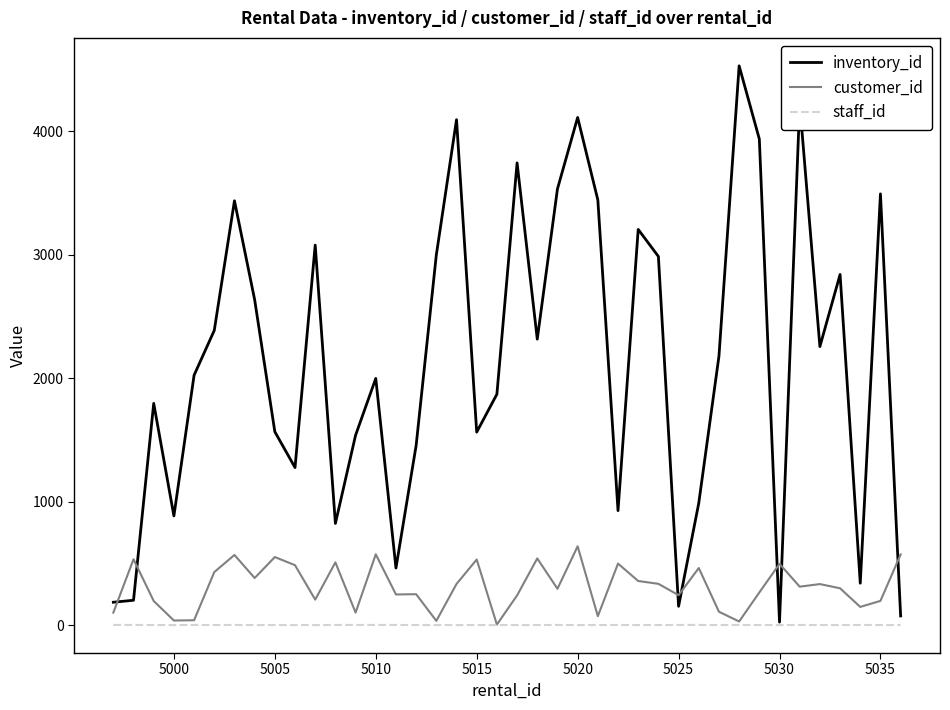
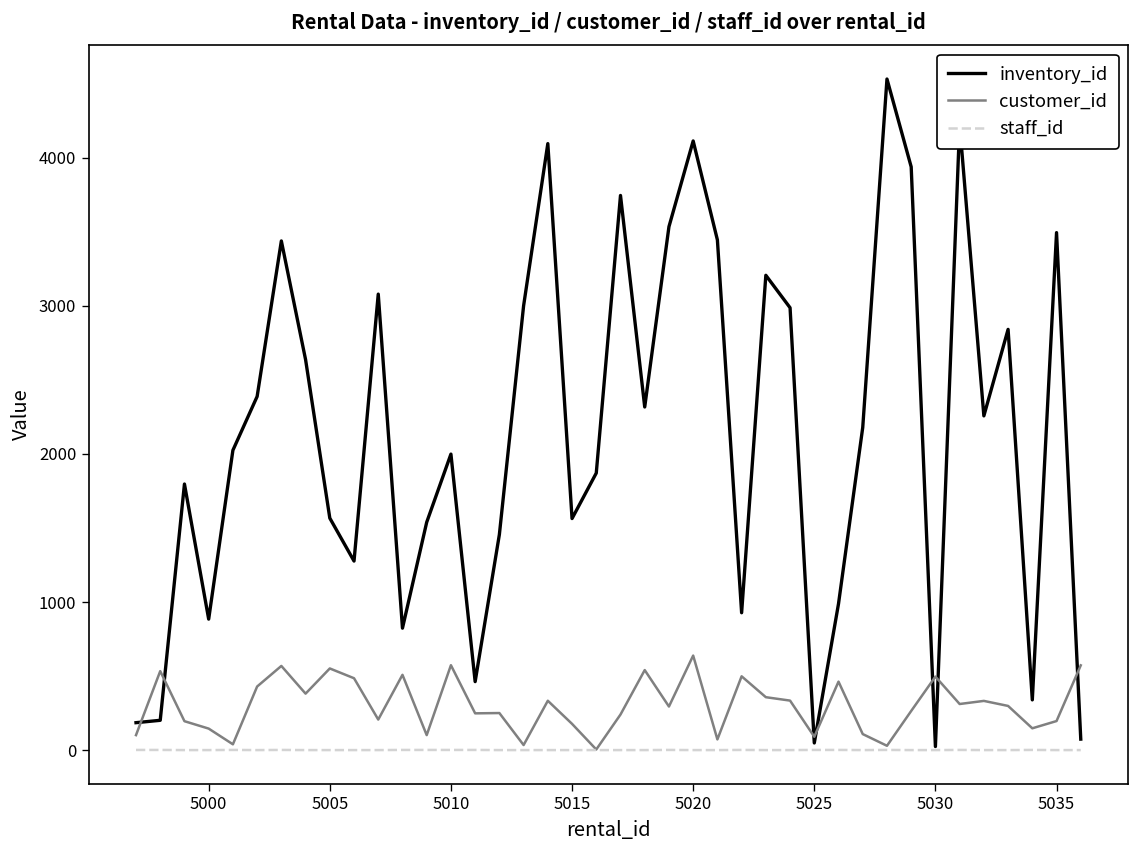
  {
    "inventory_id": {
      "5000": 890,
      "5005": 1570,
      "5010": 2000,
      "5015": 1560,
      "5020": 4110,
-     "5025": 150,
+     "5025": 50,
      "5030": 30,
      "5035": 3490
    },
    "customer_id": {
-     "5000": 40,
+     "5000": 150,
      "5005": 550,
      "5010": 570,
-     "5015": 530,
+     "5015": 180,
      "5020": 640,
-     "5025": 240,
+     "5025": 90,
      "5030": 500,
      "5035": 200
    },
    "staff_id": {
      "5000": 0,
      "5005": 0,
      "5010": 0,
      "5015": 0,
      "5020": 0,
      "5025": 0,
      "5030": 0,
      "5035": 0
    }
  }
